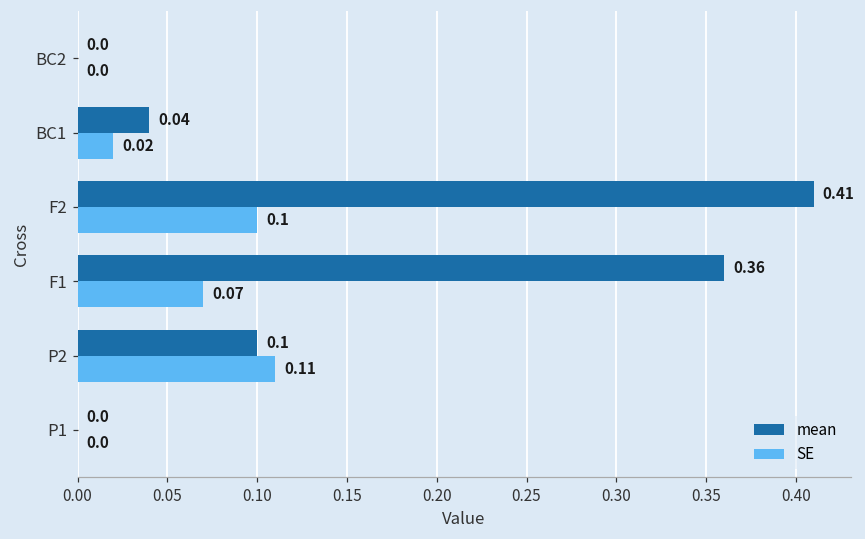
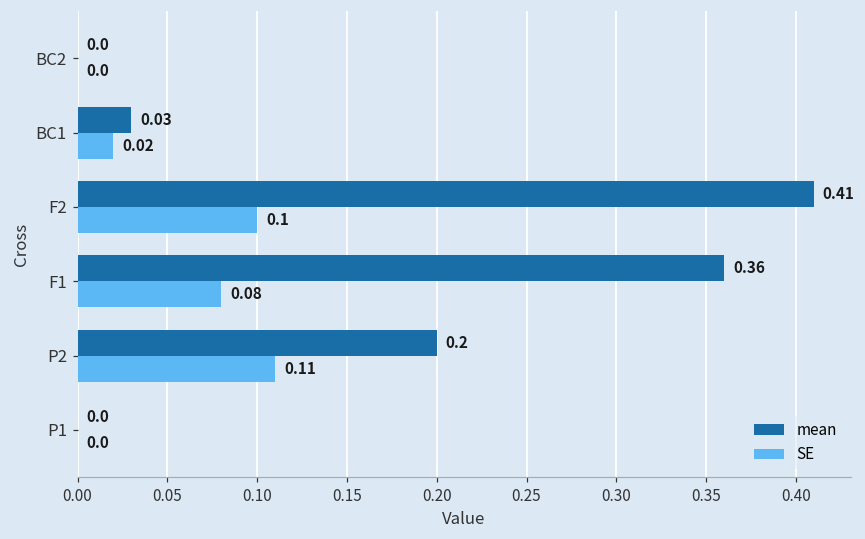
  {
    "mean": {
      "BC2": 0.0,
-     "BC1": 0.04,
+     "BC1": 0.03,
      "F2": 0.41,
      "F1": 0.36,
-     "P2": 0.1,
+     "P2": 0.2,
      "P1": 0.0
    },
    "SE": {
      "BC2": 0.0,
      "BC1": 0.02,
      "F2": 0.1,
-     "F1": 0.07,
+     "F1": 0.08,
      "P2": 0.11,
      "P1": 0.0
    }
  }
